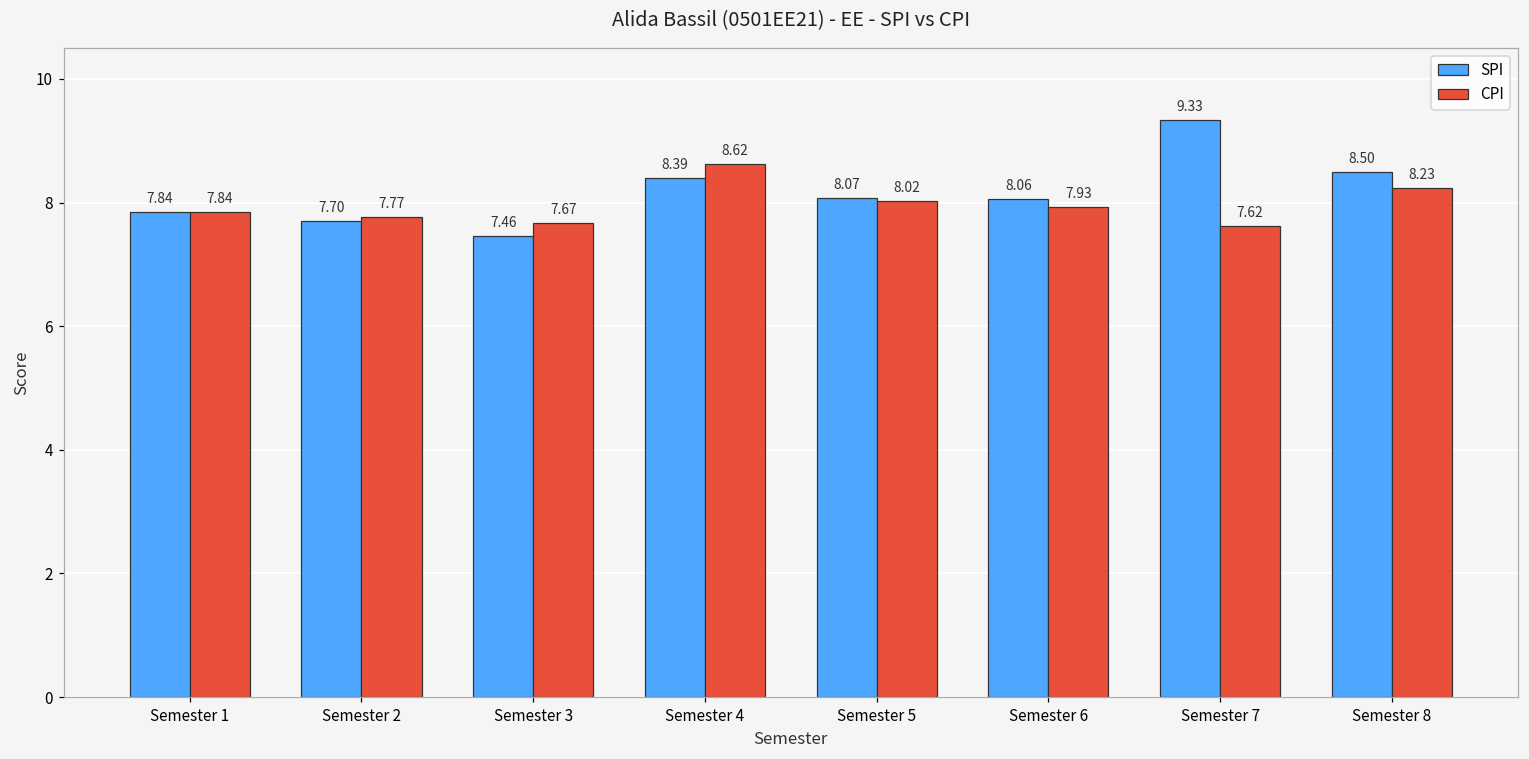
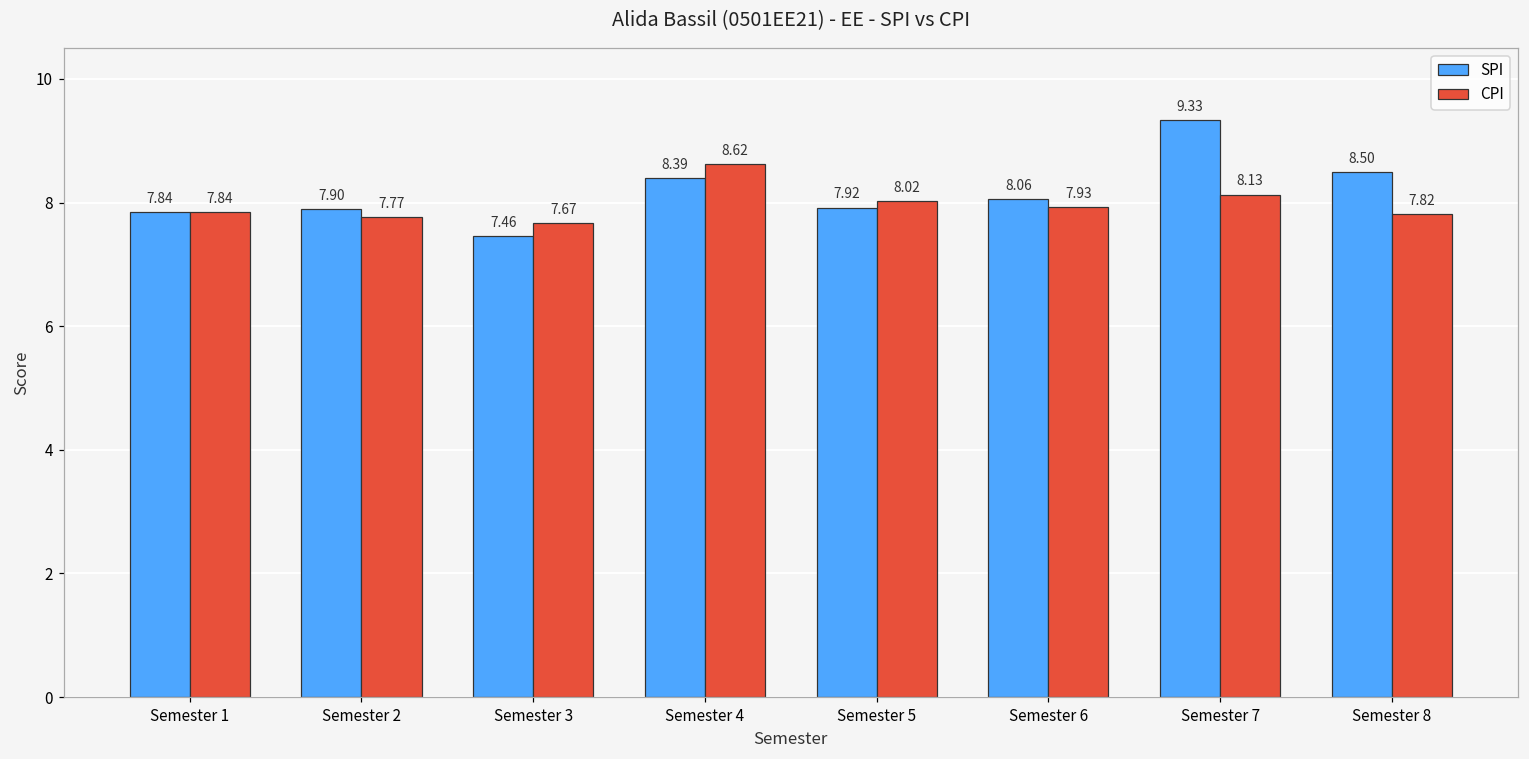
  {
    "SPI": {
      "Semester 1": 7.84,
-     "Semester 2": 7.70,
+     "Semester 2": 7.90,
      "Semester 3": 7.46,
      "Semester 4": 8.39,
-     "Semester 5": 8.07,
+     "Semester 5": 7.92,
      "Semester 6": 8.06,
      "Semester 7": 9.33,
      "Semester 8": 8.50
    },
    "CPI": {
      "Semester 1": 7.84,
      "Semester 2": 7.77,
      "Semester 3": 7.67,
      "Semester 4": 8.62,
      "Semester 5": 8.02,
      "Semester 6": 7.93,
-     "Semester 7": 7.62,
-     "Semester 8": 8.23
+     "Semester 7": 8.13,
+     "Semester 8": 7.82
    }
  }
